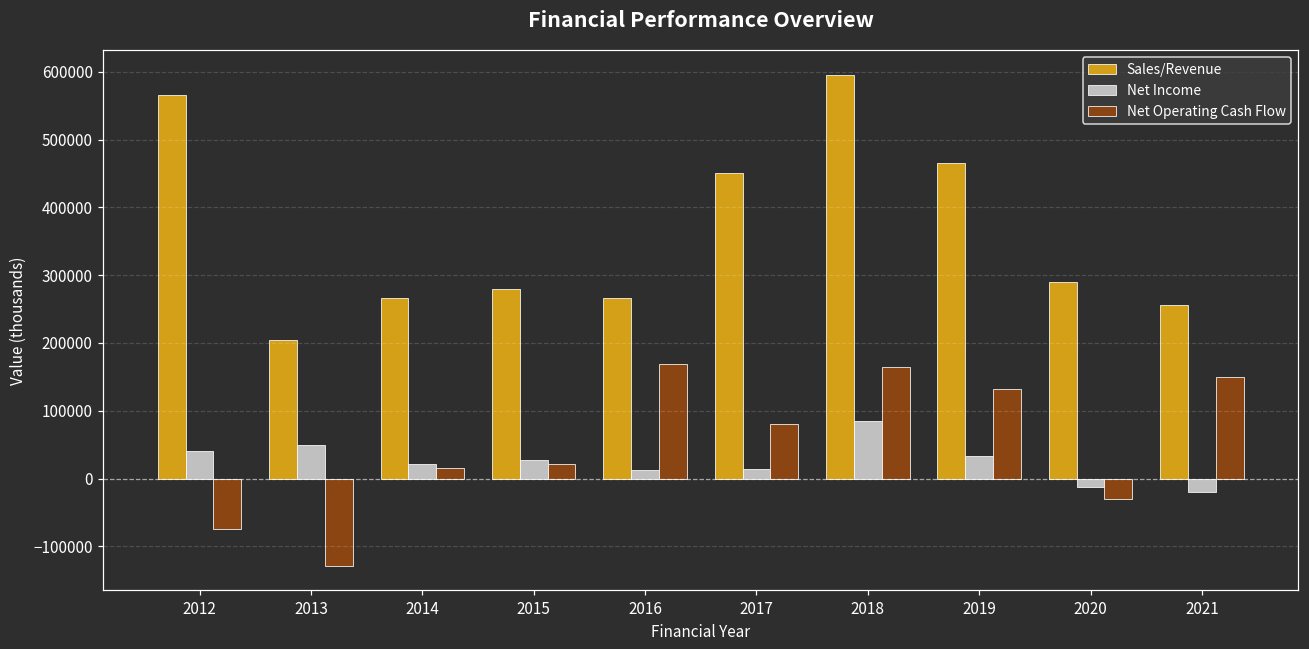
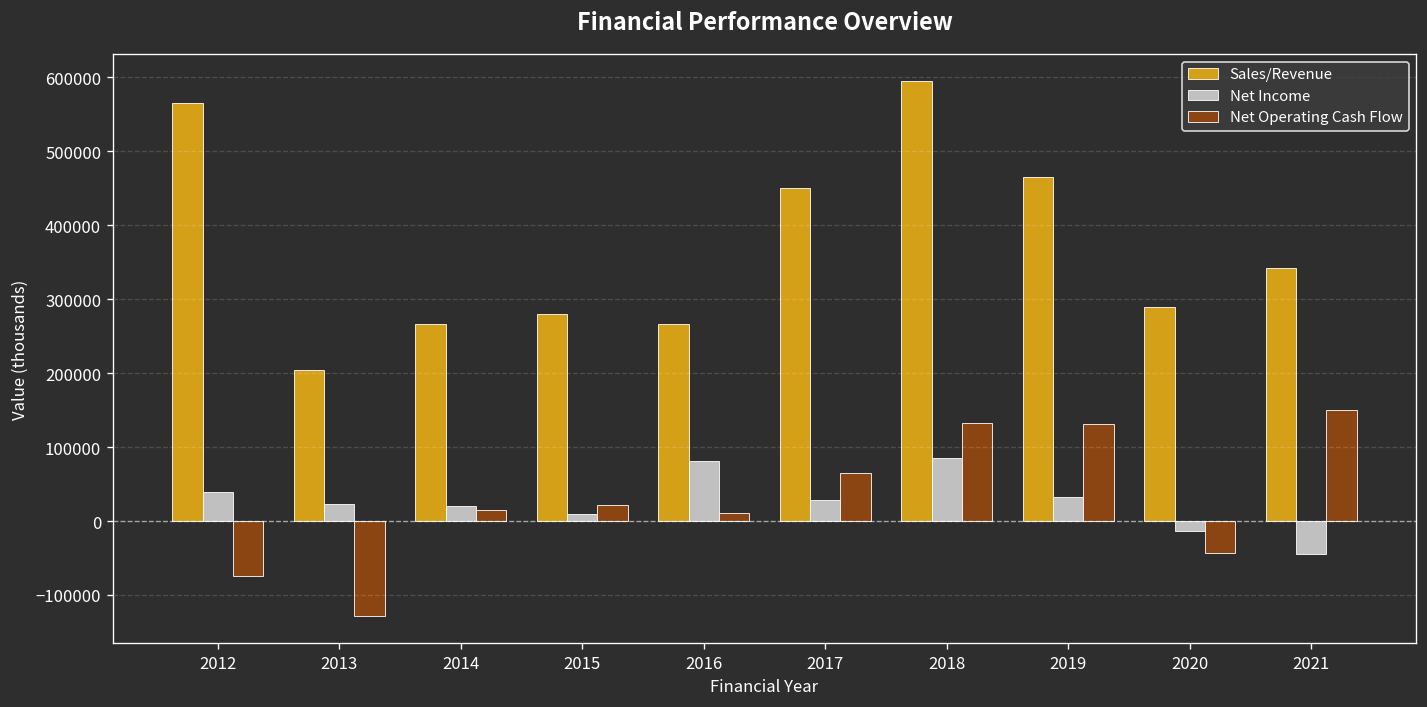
  {
    "Sales/Revenue": {
      "2012": 570000,
      "2013": 200000,
      "2014": 270000,
      "2015": 280000,
      "2016": 270000,
      "2017": 450000,
      "2018": 600000,
      "2019": 470000,
      "2020": 290000,
-     "2021": 260000
+     "2021": 340000
    },
    "Net Income": {
      "2012": 40000,
-     "2013": 50000,
+     "2013": 20000,
      "2014": 20000,
-     "2015": 30000,
-     "2016": 10000,
-     "2017": 10000,
+     "2015": 10000,
+     "2016": 80000,
+     "2017": 30000,
      "2018": 90000,
      "2019": 30000,
      "2020": -10000,
-     "2021": -20000
+     "2021": -40000
    },
    "Net Operating Cash Flow": {
      "2012": -70000,
      "2013": -130000,
      "2014": 20000,
      "2015": 20000,
-     "2016": 170000,
-     "2017": 80000,
-     "2018": 160000,
+     "2016": 10000,
+     "2017": 70000,
+     "2018": 130000,
      "2019": 130000,
-     "2020": -30000,
+     "2020": -40000,
      "2021": 150000
    }
  }
